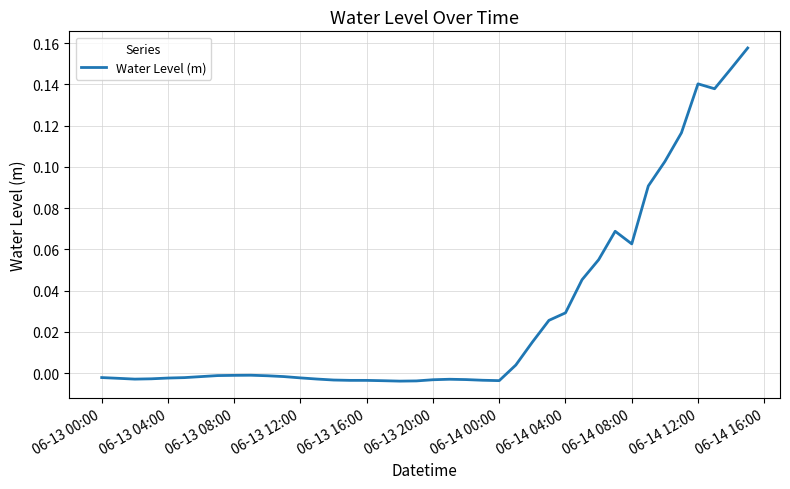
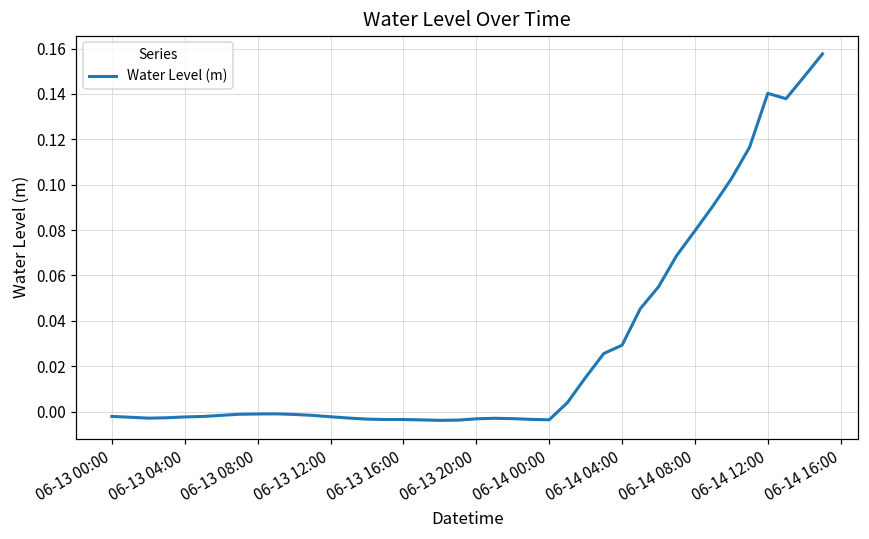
  {
    "06-13 00:00": -0.002,
    "06-13 04:00": -0.002,
    "06-13 08:00": -0.001,
    "06-13 12:00": -0.002,
    "06-13 16:00": -0.004,
    "06-13 20:00": -0.003,
    "06-14 00:00": -0.004,
    "06-14 04:00": 0.029,
-   "06-14 08:00": 0.063,
+   "06-14 08:00": 0.080,
    "06-14 12:00": 0.140
  }
